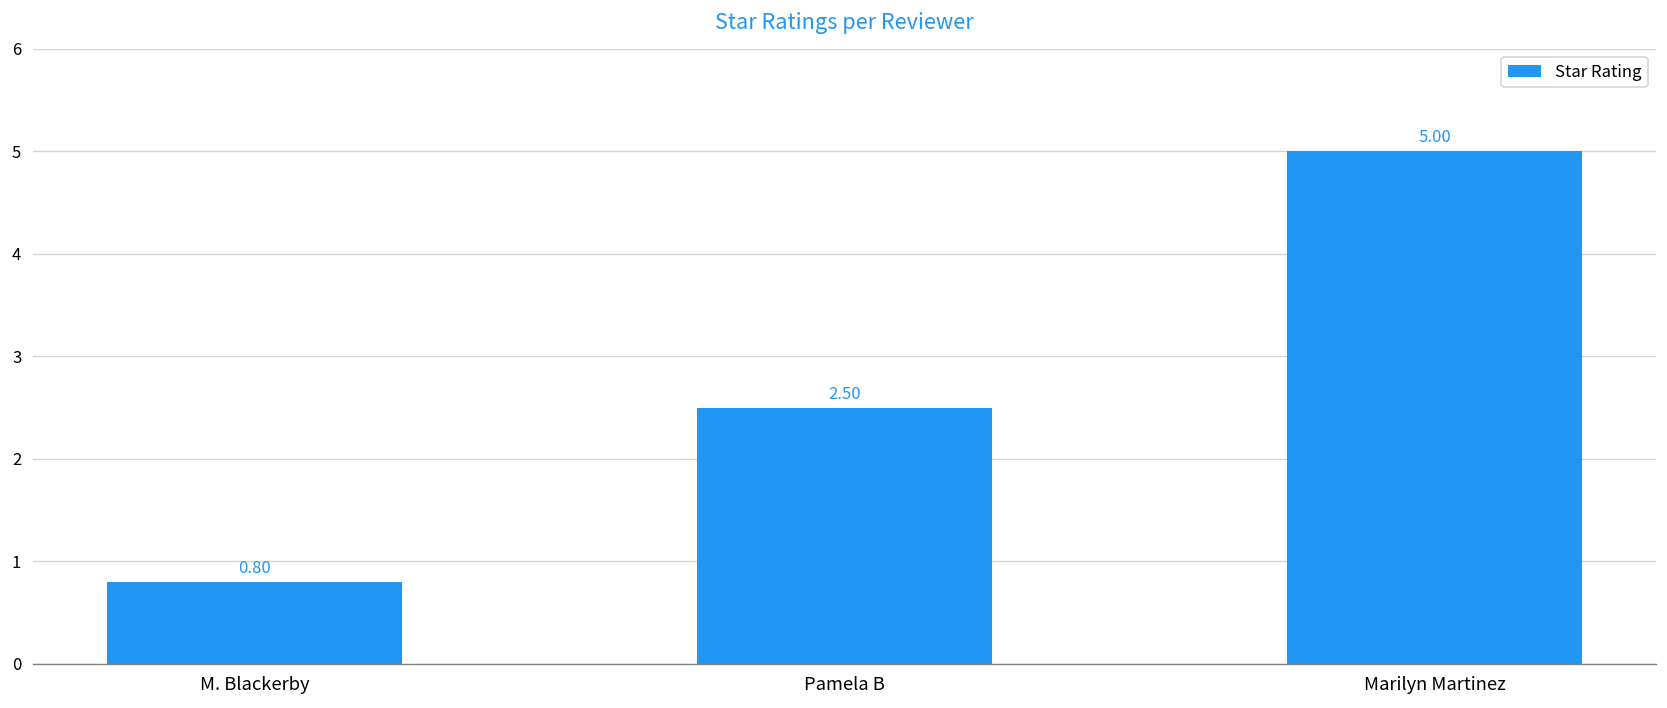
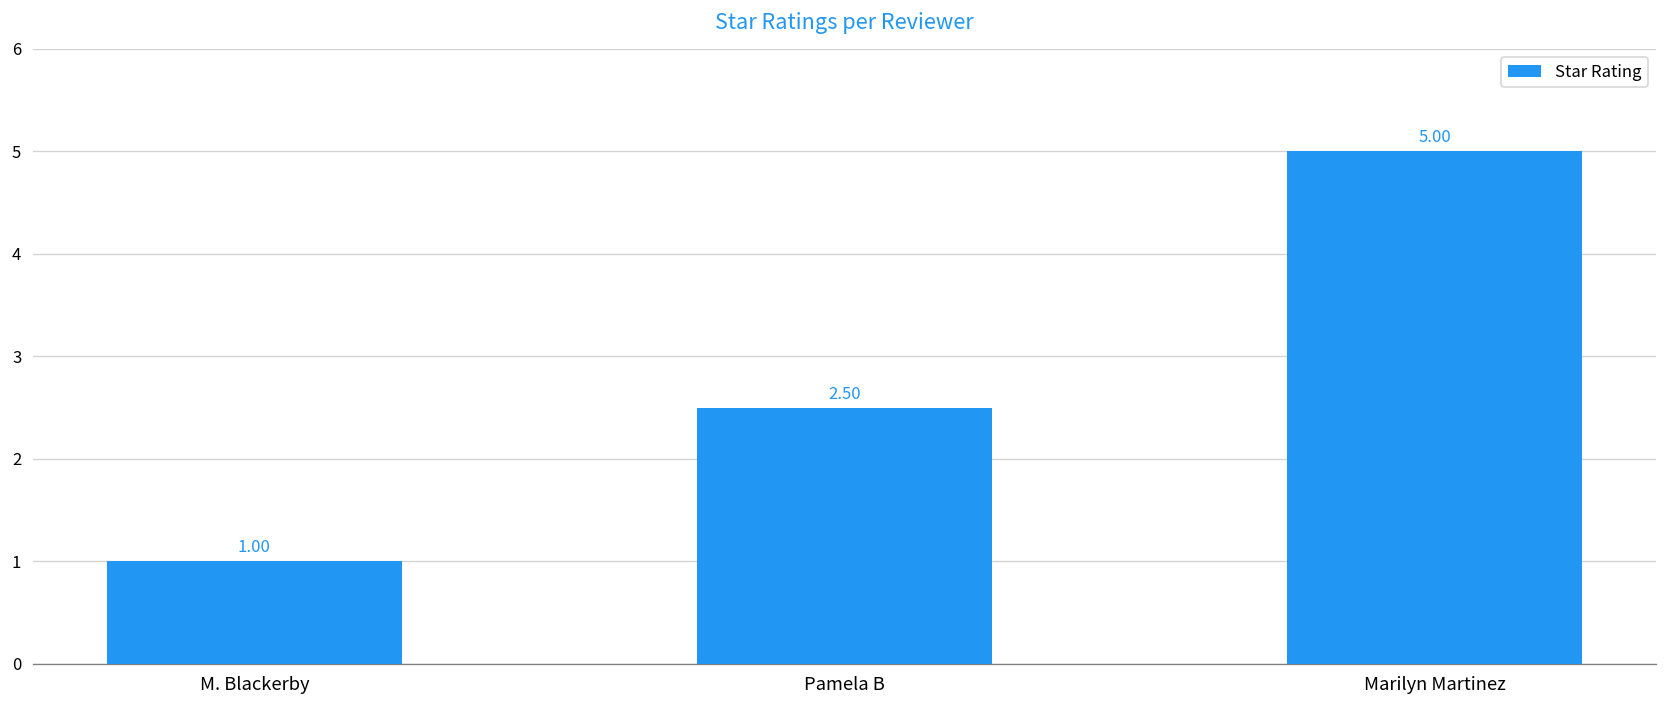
  {
-   "M. Blackerby": 0.80,
+   "M. Blackerby": 1.00,
    "Pamela B": 2.50,
    "Marilyn Martinez": 5.00
  }
